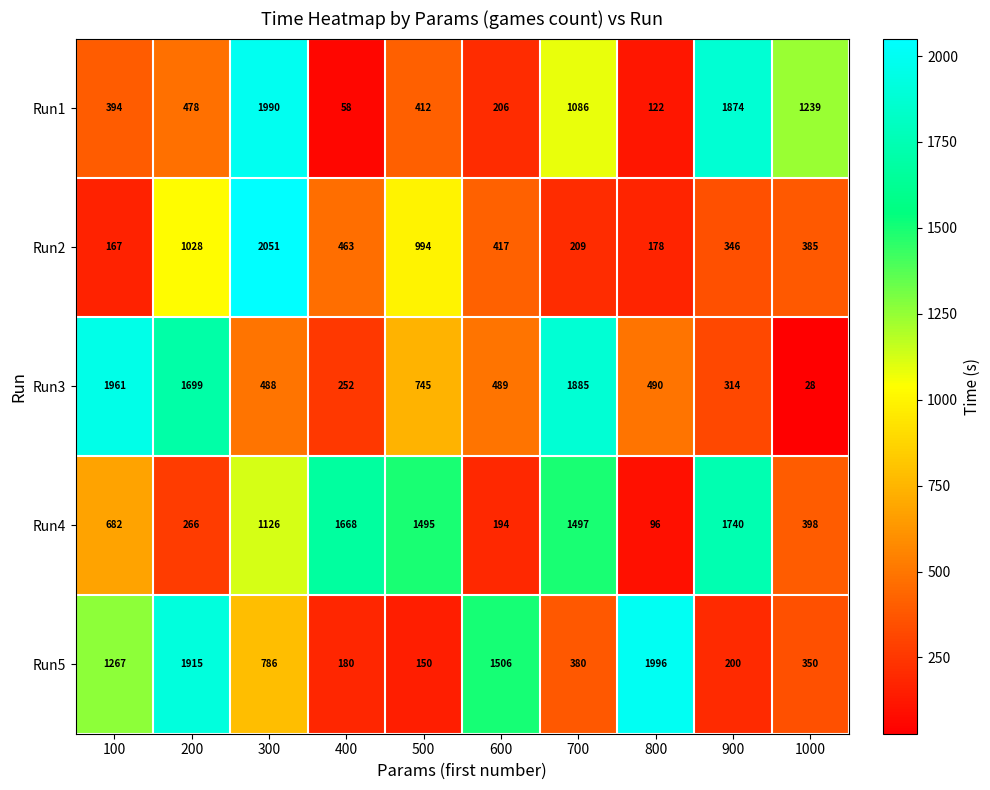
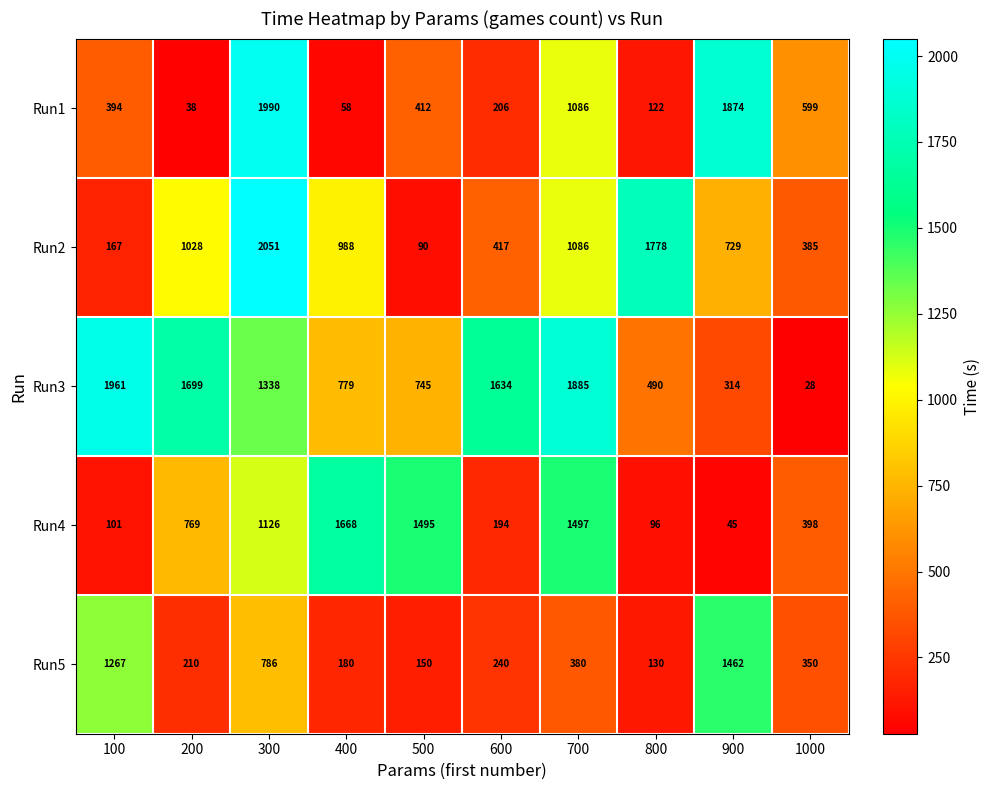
  {
    "Run1": {
      "100": 394,
-     "200": 478,
+     "200": 38,
      "300": 1990,
      "400": 58,
      "500": 412,
      "600": 206,
      "700": 1086,
      "800": 122,
      "900": 1874,
-     "1000": 1239
+     "1000": 599
    },
    "Run2": {
      "100": 167,
      "200": 1028,
      "300": 2051,
-     "400": 463,
-     "500": 994,
+     "400": 988,
+     "500": 90,
      "600": 417,
-     "700": 209,
-     "800": 178,
-     "900": 346,
+     "700": 1086,
+     "800": 1778,
+     "900": 729,
      "1000": 385
    },
    "Run3": {
      "100": 1961,
      "200": 1699,
-     "300": 488,
-     "400": 252,
+     "300": 1338,
+     "400": 779,
      "500": 745,
-     "600": 489,
+     "600": 1634,
      "700": 1885,
      "800": 490,
      "900": 314,
      "1000": 28
    },
    "Run4": {
-     "100": 682,
-     "200": 266,
+     "100": 101,
+     "200": 769,
      "300": 1126,
      "400": 1668,
      "500": 1495,
      "600": 194,
      "700": 1497,
      "800": 96,
-     "900": 1740,
+     "900": 45,
      "1000": 398
    },
    "Run5": {
      "100": 1267,
-     "200": 1915,
+     "200": 210,
      "300": 786,
      "400": 180,
      "500": 150,
-     "600": 1506,
+     "600": 240,
      "700": 380,
-     "800": 1996,
-     "900": 200,
+     "800": 130,
+     "900": 1462,
      "1000": 350
    }
  }
